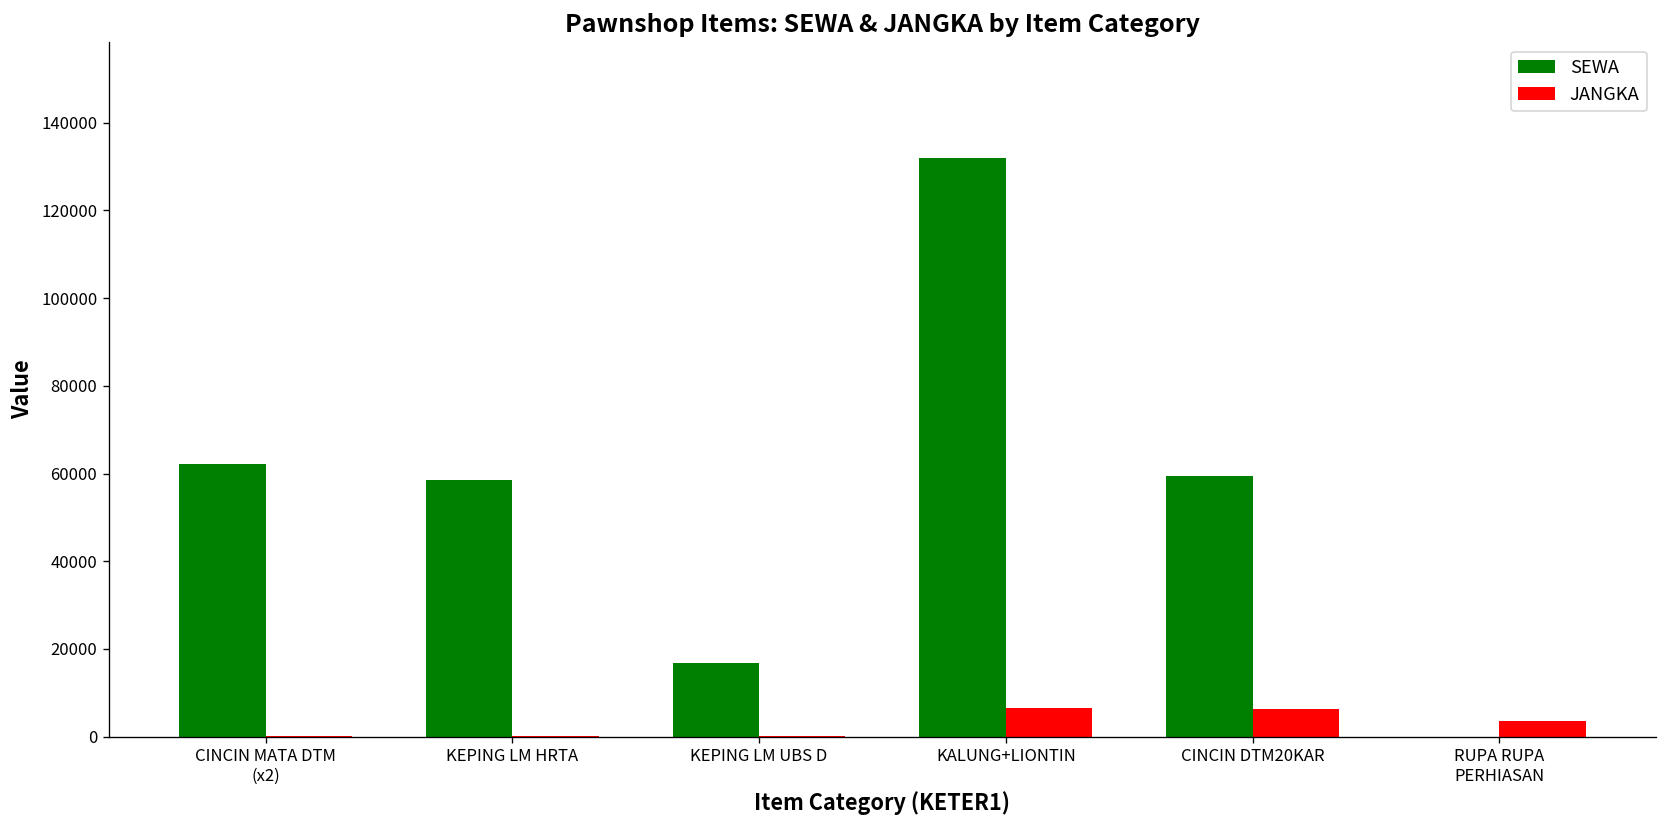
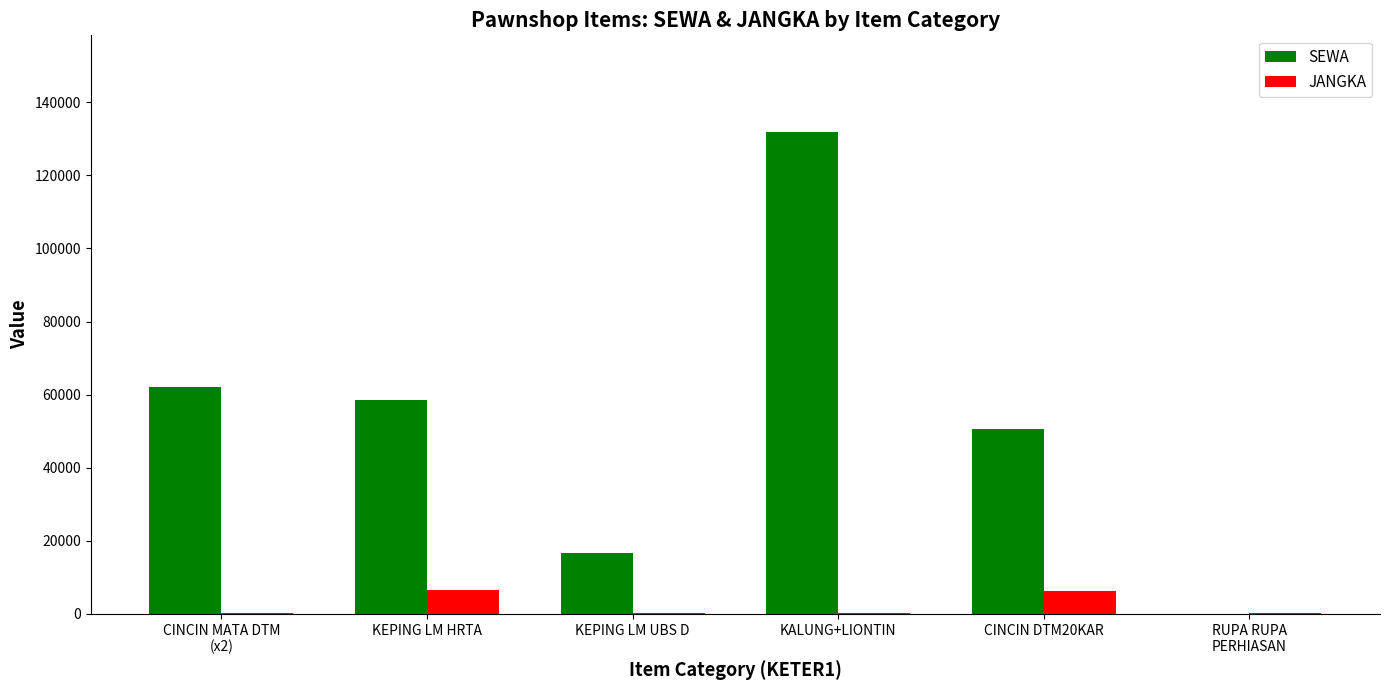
  {
    "SEWA": {
      "CINCIN MATA DTM (x2)": 62000,
      "KEPING LM HRTA": 59000,
      "KEPING LM UBS D": 17000,
      "KALUNG+LIONTIN": 132000,
-     "CINCIN DTM20KAR": 59000,
+     "CINCIN DTM20KAR": 51000,
      "RUPA RUPA PERHIASAN": 0
    },
    "JANGKA": {
-     "KEPING LM HRTA": 0,
-     "KALUNG+LIONTIN": 7000,
+     "KEPING LM HRTA": 6000,
+     "KALUNG+LIONTIN": 0,
      "CINCIN DTM20KAR": 6000,
-     "RUPA RUPA PERHIASAN": 4000
+     "RUPA RUPA PERHIASAN": 0
    }
  }
